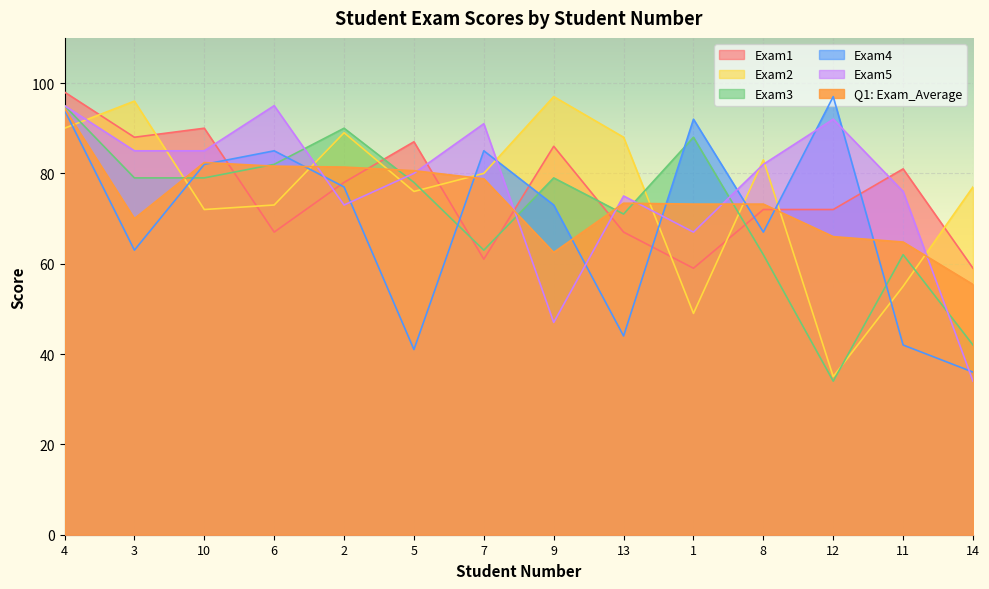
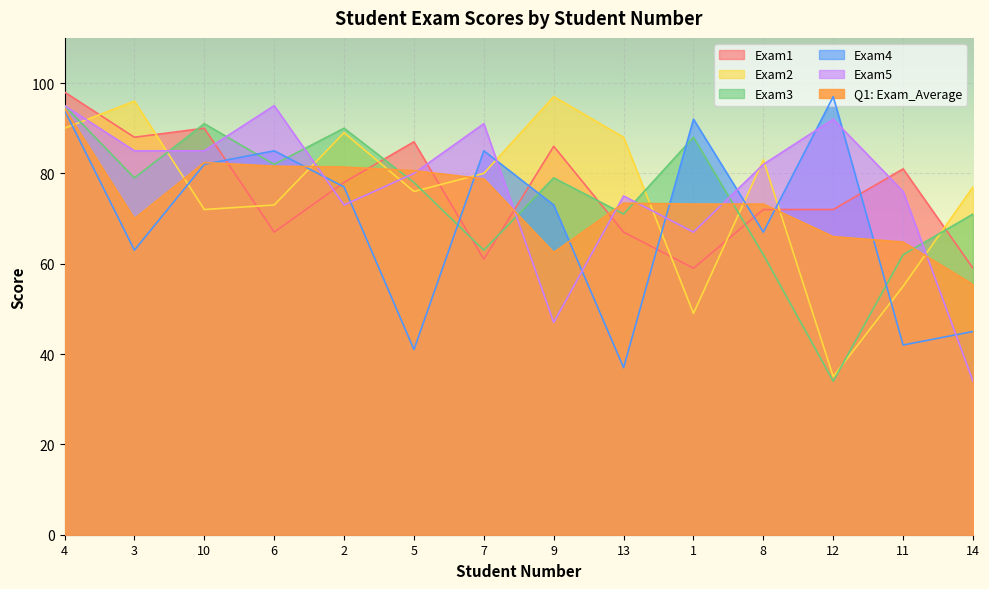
  {
    "Exam1": {
      "4": 98,
      "3": 88,
      "10": 90,
      "6": 67,
      "2": 78,
      "5": 87,
      "7": 61,
      "9": 86,
      "13": 67,
      "1": 59,
      "8": 72,
      "12": 72,
      "11": 81,
      "14": 59
    },
    "Exam2": {
      "4": 90,
      "3": 96,
      "10": 72,
      "6": 73,
      "2": 89,
      "5": 76,
      "7": 80,
      "9": 97,
      "13": 88,
      "1": 49,
      "8": 83,
      "12": 35,
      "11": 55,
      "14": 77
    },
    "Exam3": {
      "3": 79,
-     "10": 79,
+     "10": 91,
      "2": 90,
      "5": 78,
      "7": 63,
      "9": 79,
      "13": 71,
      "1": 88,
      "8": 62,
      "12": 34,
      "11": 62,
-     "14": 42
+     "14": 71
    },
    "Exam4": {
      "3": 63,
      "6": 85,
      "2": 77,
      "5": 41,
      "7": 85,
      "9": 73,
-     "13": 44,
+     "13": 37,
      "1": 92,
      "8": 67,
      "11": 42,
-     "14": 36
+     "14": 45
    },
    "Exam5": {
      "3": 85,
      "10": 85,
      "6": 95,
      "2": 73,
      "5": 80,
      "7": 91,
      "9": 47,
      "13": 75,
      "1": 67,
      "8": 82,
      "12": 92,
      "11": 76,
      "14": 34
    },
    "Q1: Exam_Average": {
      "3": 70,
      "2": 81,
      "5": 81,
      "7": 79,
      "9": 63,
      "13": 73,
      "1": 73,
      "8": 73,
      "12": 66,
      "11": 65,
      "14": 55
    }
  }
